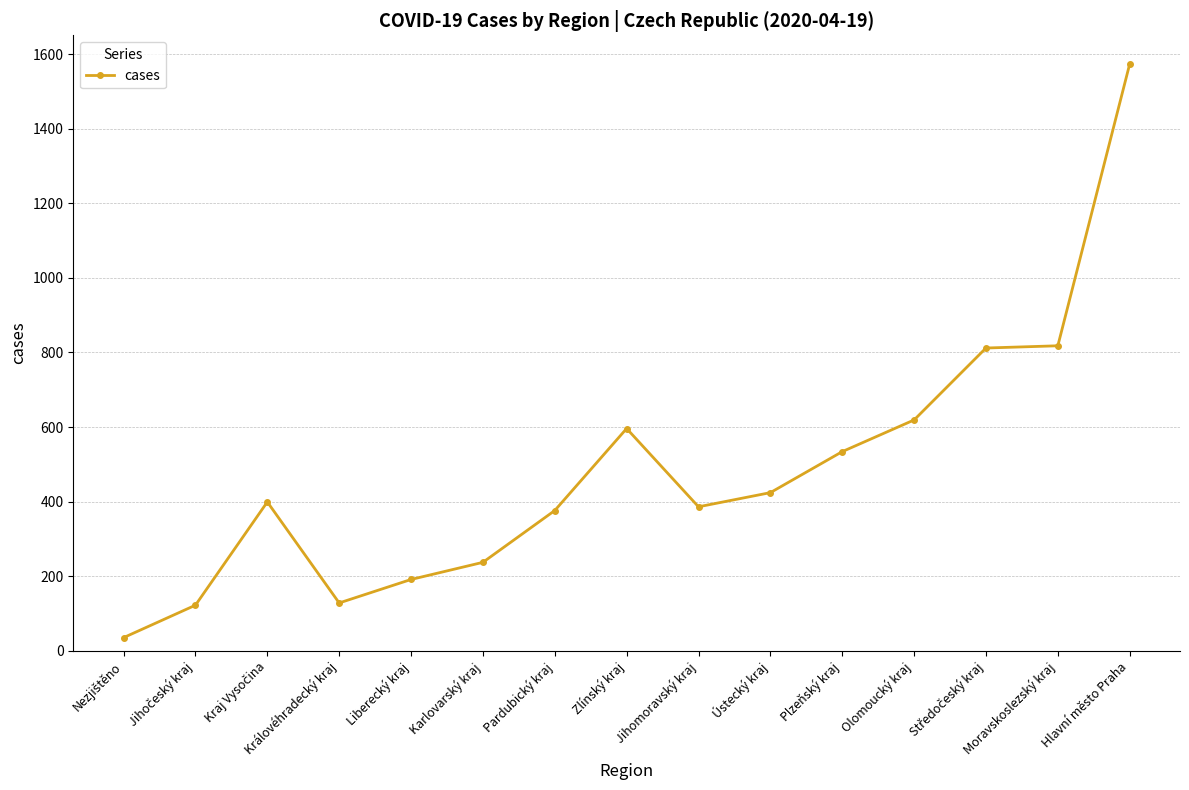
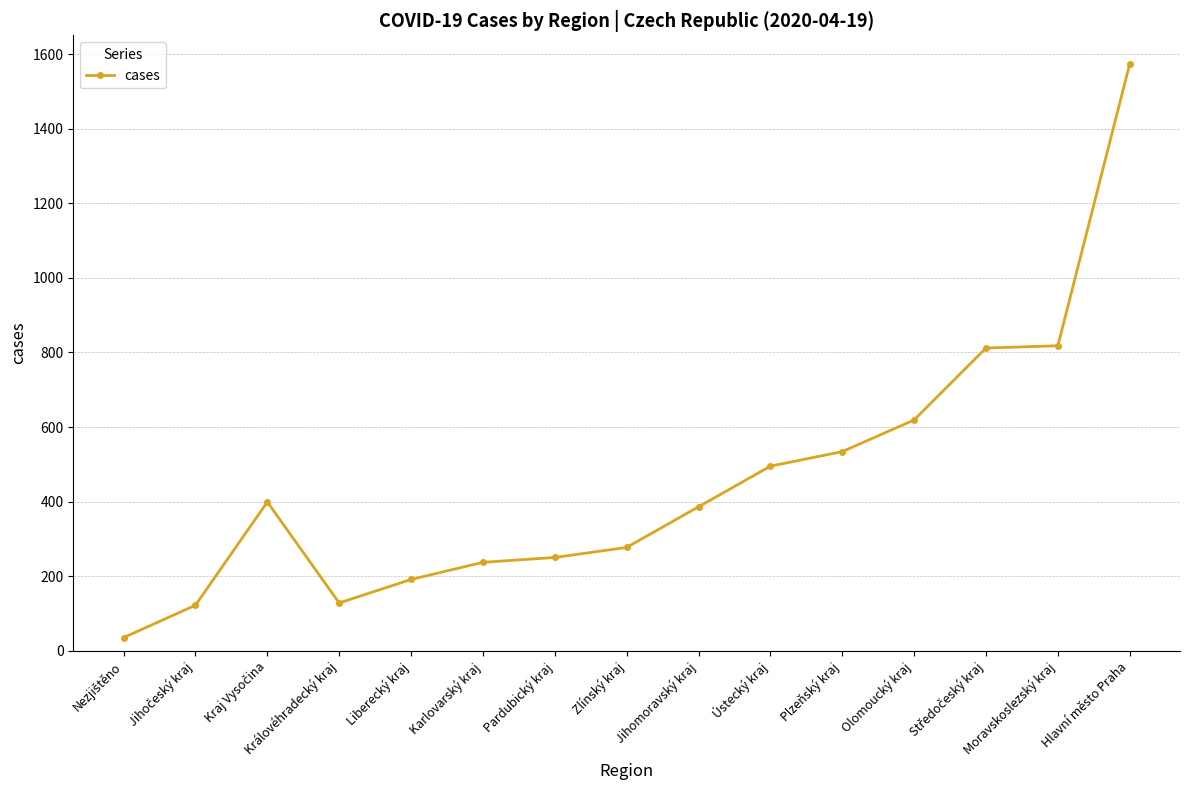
  {
    "Nezjištěno": 40,
    "Jihočeský kraj": 120,
    "Kraj Vysočina": 400,
    "Královéhradecký kraj": 130,
    "Liberecký kraj": 190,
    "Karlovarský kraj": 240,
-   "Pardubický kraj": 380,
-   "Zlínský kraj": 600,
+   "Pardubický kraj": 250,
+   "Zlínský kraj": 280,
    "Jihomoravský kraj": 390,
-   "Ústecký kraj": 420,
+   "Ústecký kraj": 500,
    "Plzeňský kraj": 530,
    "Olomoucký kraj": 620,
    "Středočeský kraj": 810,
    "Moravskoslezský kraj": 820,
    "Hlavní město Praha": 1570
  }
